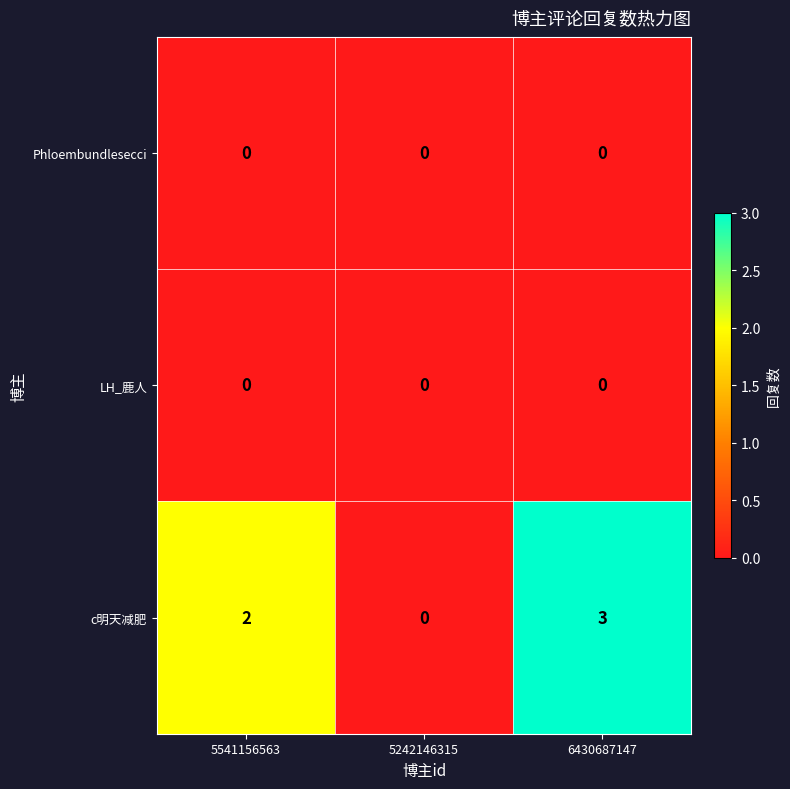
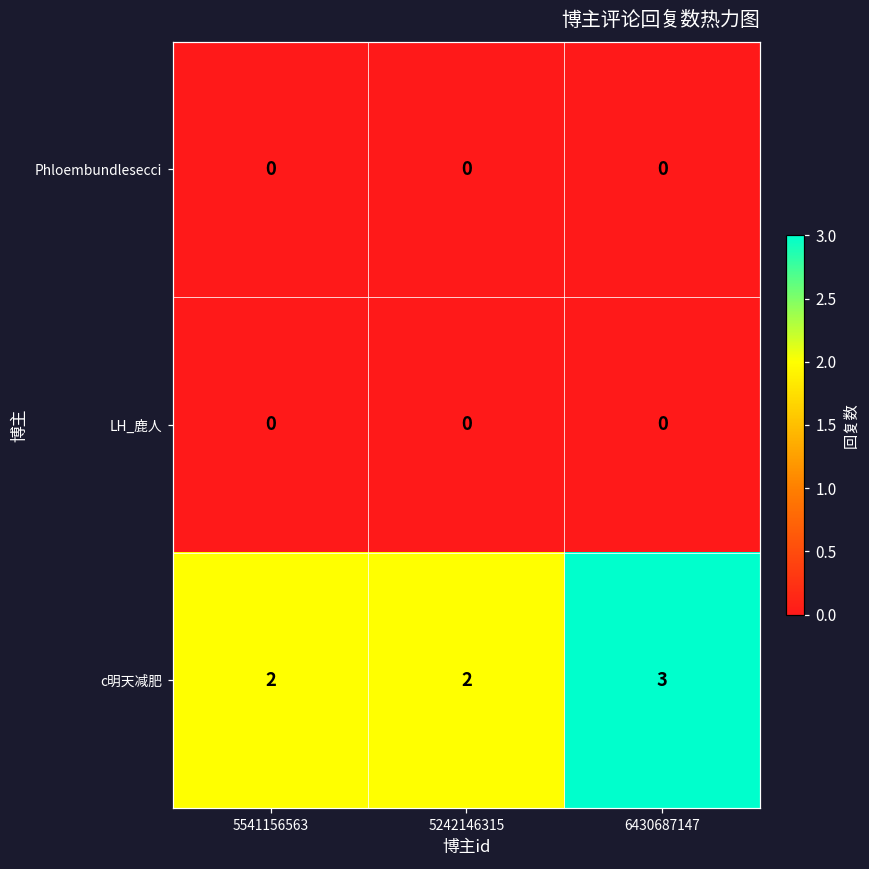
  {
    "Phloembundlesecci": {
      "5541156563": 0,
      "5242146315": 0,
      "6430687147": 0
    },
    "LH_鹿人": {
      "5541156563": 0,
      "5242146315": 0,
      "6430687147": 0
    },
    "c明天减肥": {
      "5541156563": 2,
-     "5242146315": 0,
+     "5242146315": 2,
      "6430687147": 3
    }
  }
